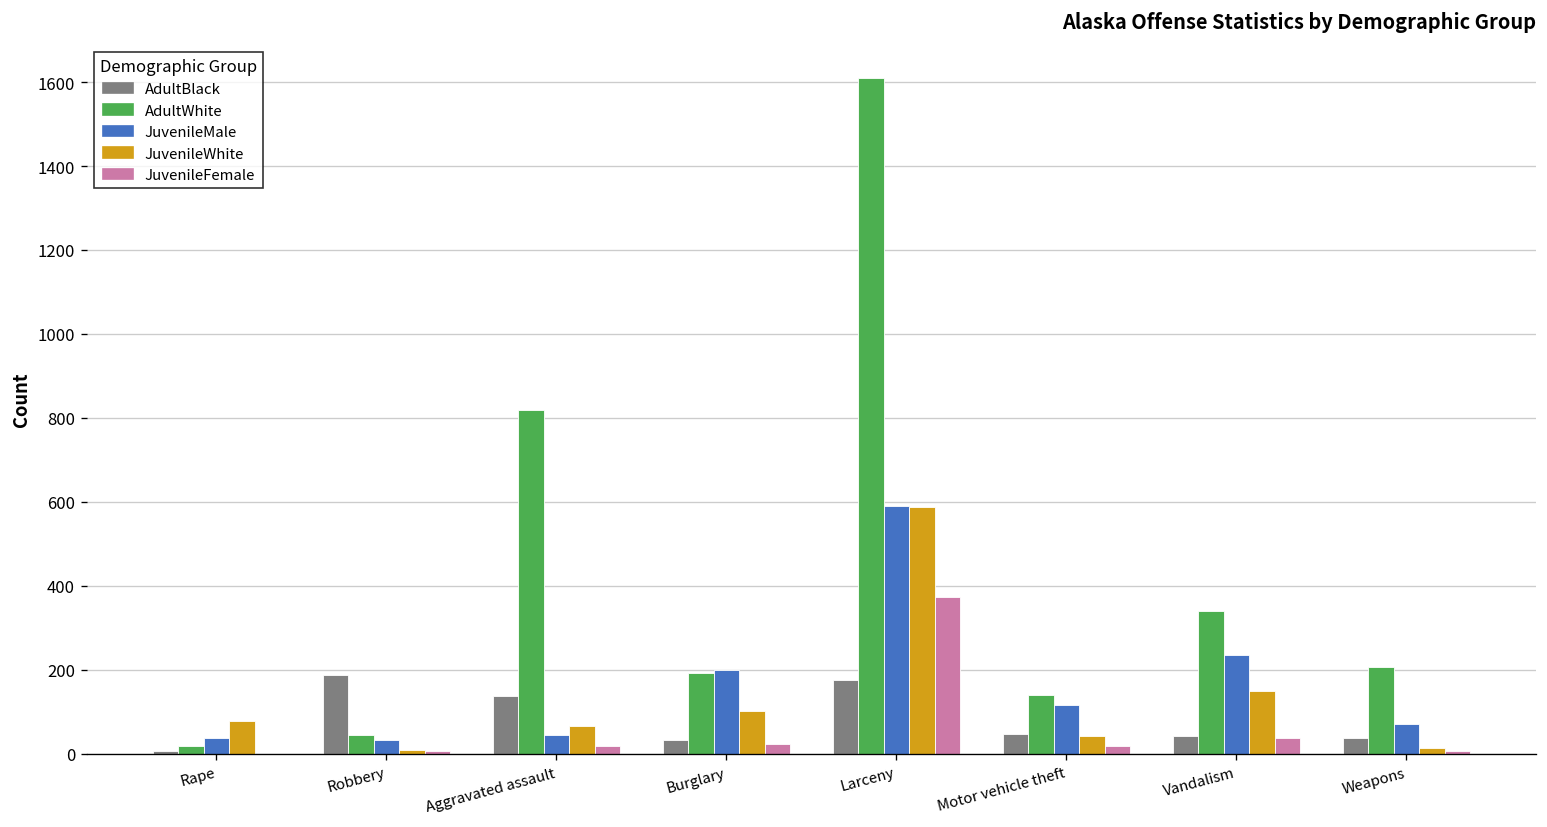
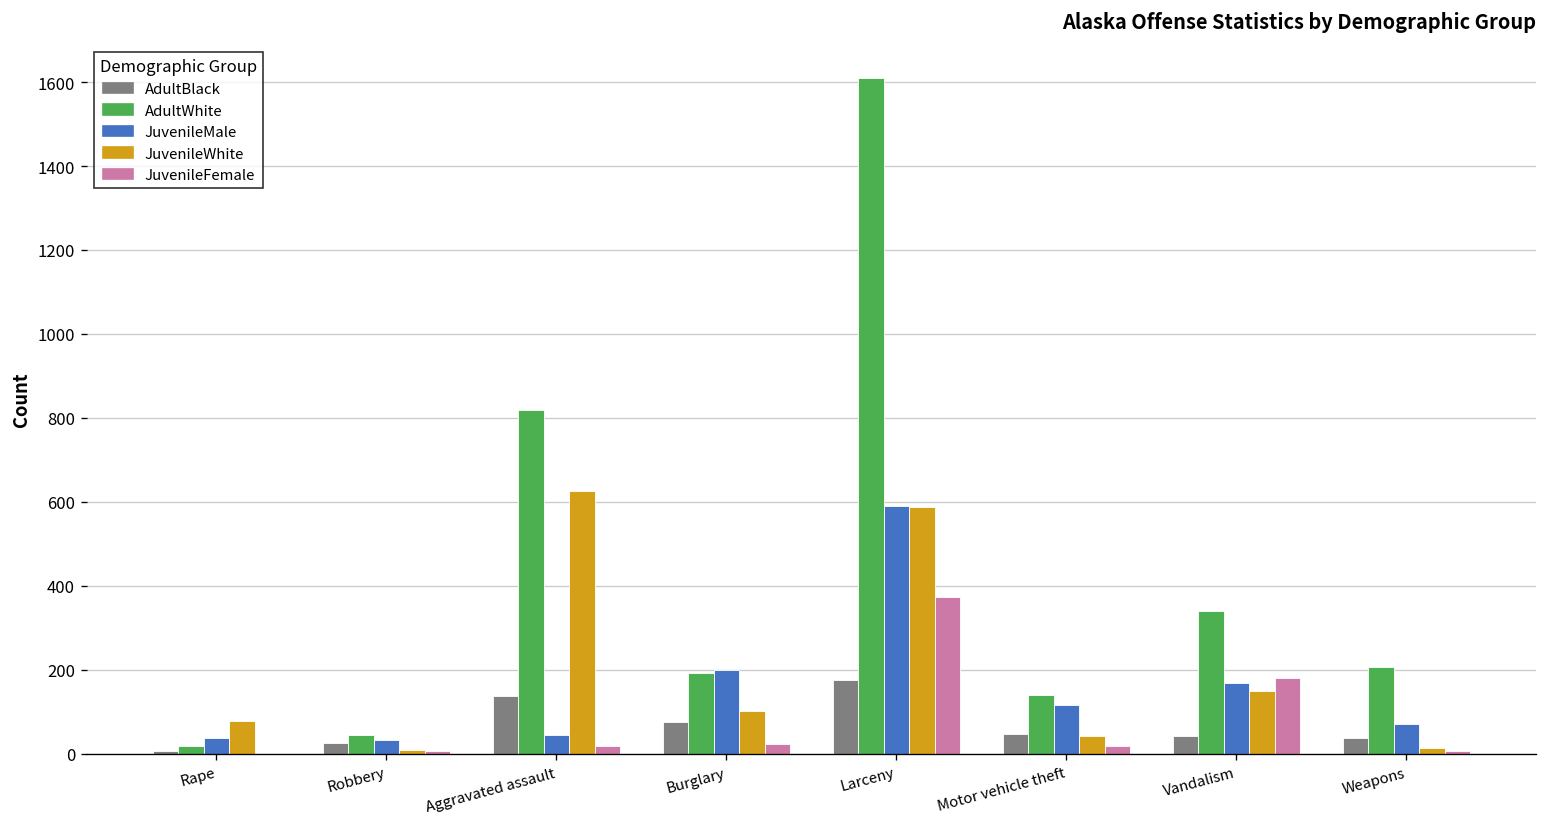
  {
    "AdultBlack": {
-     "Robbery": 190,
+     "Robbery": 30,
      "Aggravated assault": 140,
-     "Burglary": 30,
+     "Burglary": 80,
      "Larceny": 180,
      "Motor vehicle theft": 50,
      "Vandalism": 40,
      "Weapons": 40
    },
    "AdultWhite": {
      "Rape": 20,
      "Robbery": 40,
      "Aggravated assault": 820,
      "Burglary": 190,
      "Larceny": 1610,
      "Motor vehicle theft": 140,
      "Vandalism": 340,
      "Weapons": 210
    },
    "JuvenileMale": {
      "Rape": 40,
      "Robbery": 30,
      "Aggravated assault": 40,
      "Burglary": 200,
      "Larceny": 590,
      "Motor vehicle theft": 120,
-     "Vandalism": 240,
+     "Vandalism": 170,
      "Weapons": 70
    },
    "JuvenileWhite": {
      "Rape": 80,
      "Robbery": 10,
-     "Aggravated assault": 70,
+     "Aggravated assault": 630,
      "Burglary": 100,
      "Larceny": 590,
      "Motor vehicle theft": 40,
      "Vandalism": 150,
      "Weapons": 10
    },
    "JuvenileFemale": {
      "Rape": 0,
      "Aggravated assault": 20,
      "Burglary": 20,
      "Larceny": 370,
      "Motor vehicle theft": 20,
-     "Vandalism": 40,
+     "Vandalism": 180,
      "Weapons": 10
    }
  }
